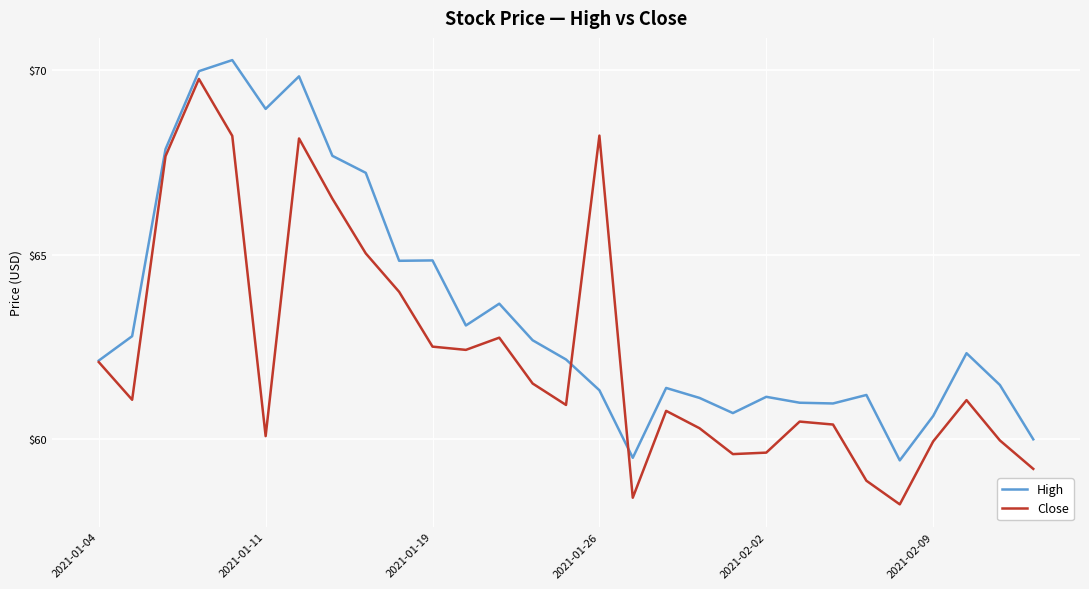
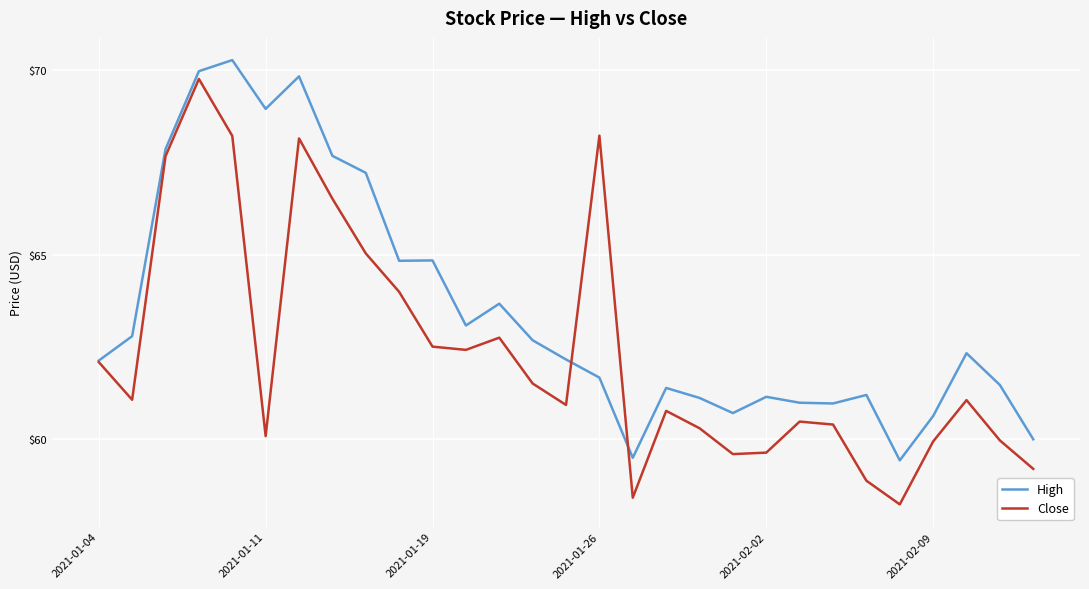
  {
    "High": {
      "2021-01-11": "$68.9",
      "2021-01-19": "$64.8",
-     "2021-01-26": "$61.3",
+     "2021-01-26": "$61.7",
      "2021-02-02": "$61.2",
      "2021-02-09": "$60.6"
    },
    "Close": {
      "2021-01-11": "$60.1",
      "2021-01-19": "$62.5",
      "2021-01-26": "$68.2",
      "2021-02-02": "$59.6",
      "2021-02-09": "$59.9"
    }
  }
